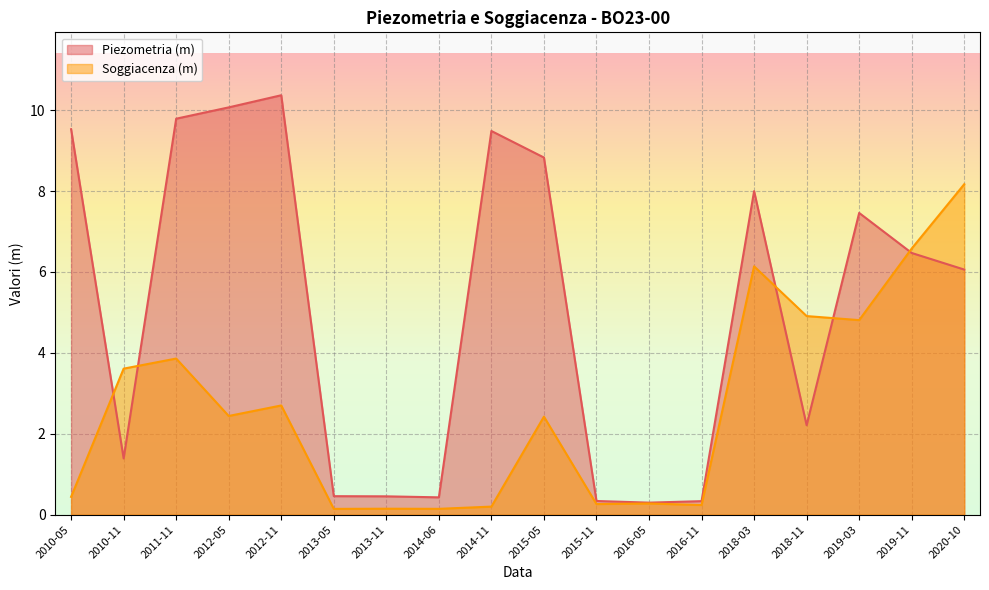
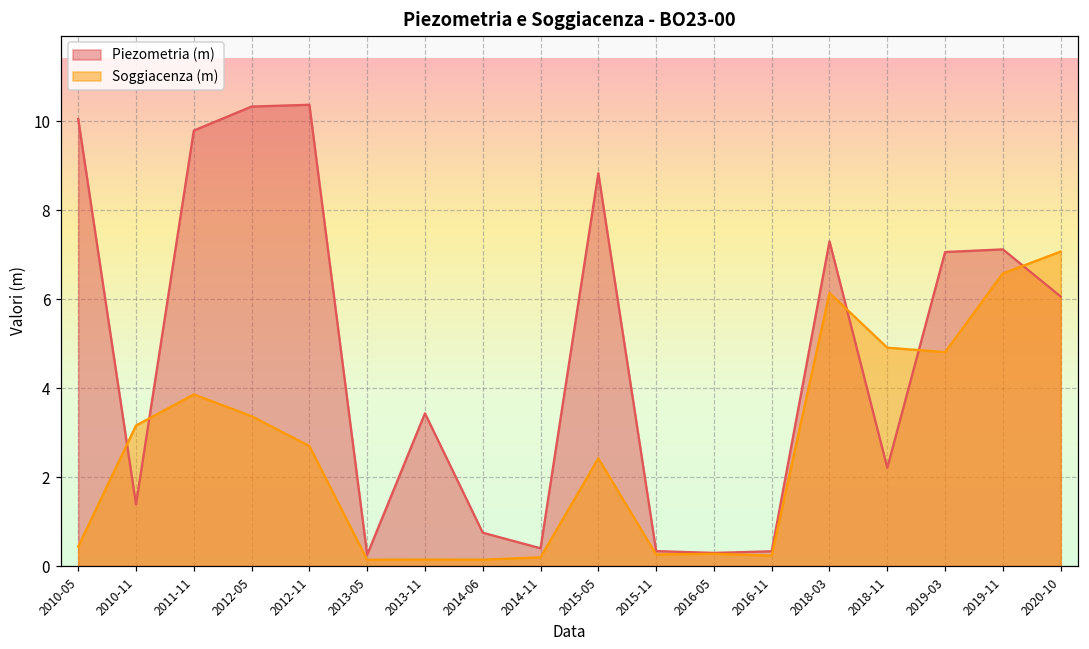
  {
    "Piezometria (m)": {
-     "2010-05": 9.5,
+     "2010-05": 10.1,
      "2010-11": 1.4,
      "2011-11": 9.8,
-     "2012-05": 10.1,
+     "2012-05": 10.3,
      "2012-11": 10.4,
-     "2013-05": 0.5,
-     "2013-11": 0.5,
-     "2014-06": 0.4,
-     "2014-11": 9.5,
+     "2013-05": 0.3,
+     "2013-11": 3.4,
+     "2014-06": 0.8,
+     "2014-11": 0.4,
      "2015-05": 8.8,
      "2015-11": 0.3,
      "2016-11": 0.3,
-     "2018-03": 8.0,
+     "2018-03": 7.3,
      "2018-11": 2.2,
-     "2019-03": 7.5,
-     "2019-11": 6.5,
+     "2019-03": 7.1,
+     "2019-11": 7.1,
      "2020-10": 6.1
    },
    "Soggiacenza (m)": {
      "2010-05": 0.4,
-     "2010-11": 3.6,
+     "2010-11": 3.2,
      "2011-11": 3.9,
-     "2012-05": 2.4,
+     "2012-05": 3.4,
      "2012-11": 2.7,
      "2013-05": 0.1,
      "2013-11": 0.1,
      "2014-06": 0.1,
      "2014-11": 0.2,
      "2015-05": 2.4,
      "2015-11": 0.3,
      "2016-11": 0.2,
      "2018-03": 6.1,
      "2018-11": 4.9,
      "2019-03": 4.8,
      "2019-11": 6.6,
-     "2020-10": 8.2
+     "2020-10": 7.1
    }
  }
